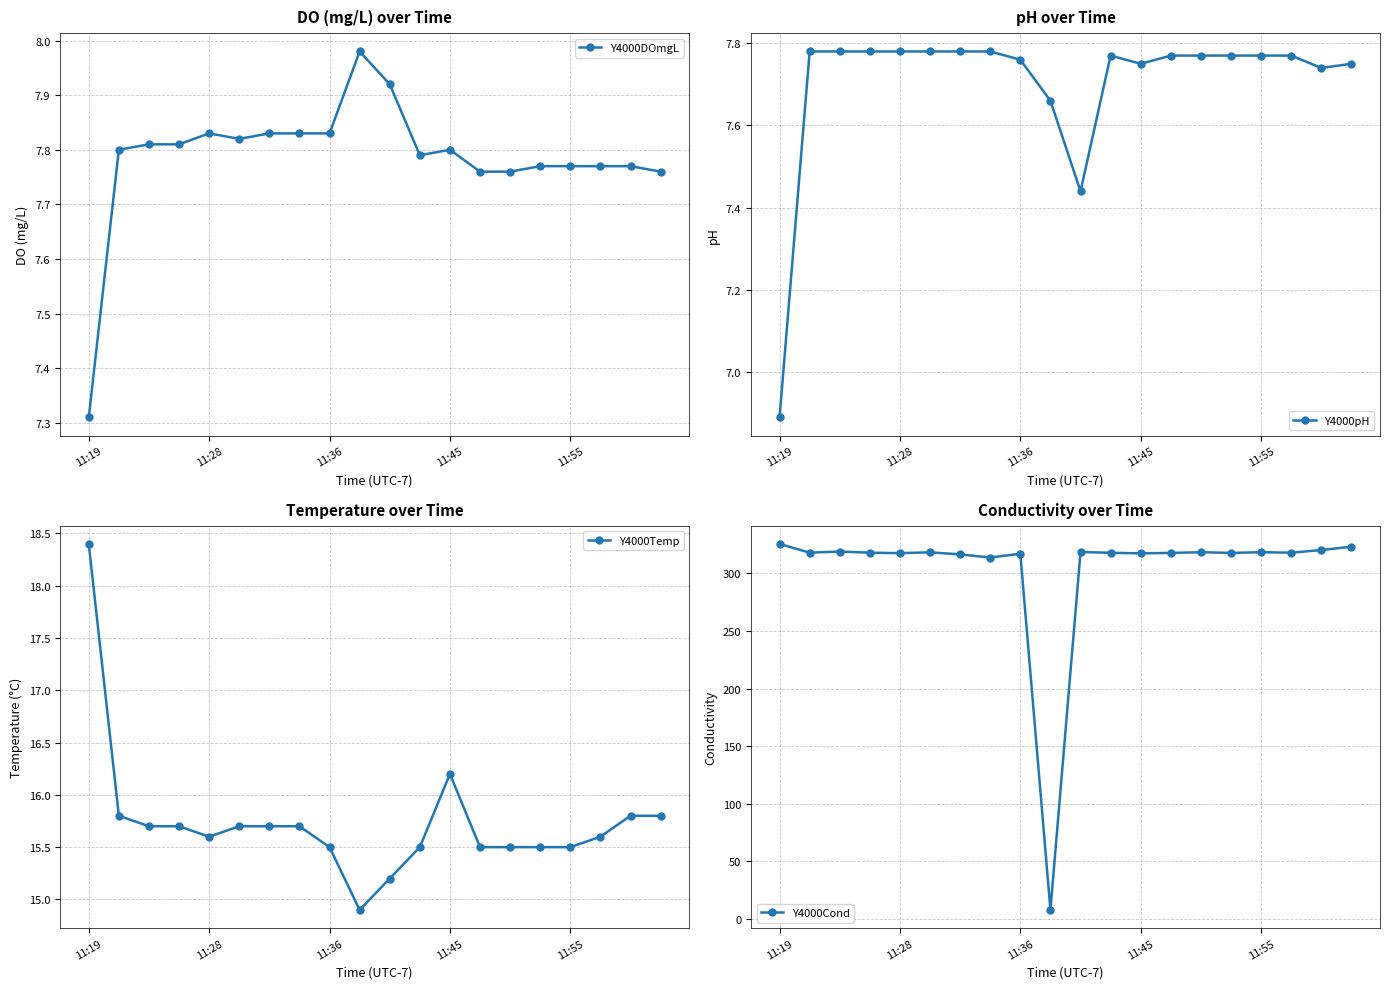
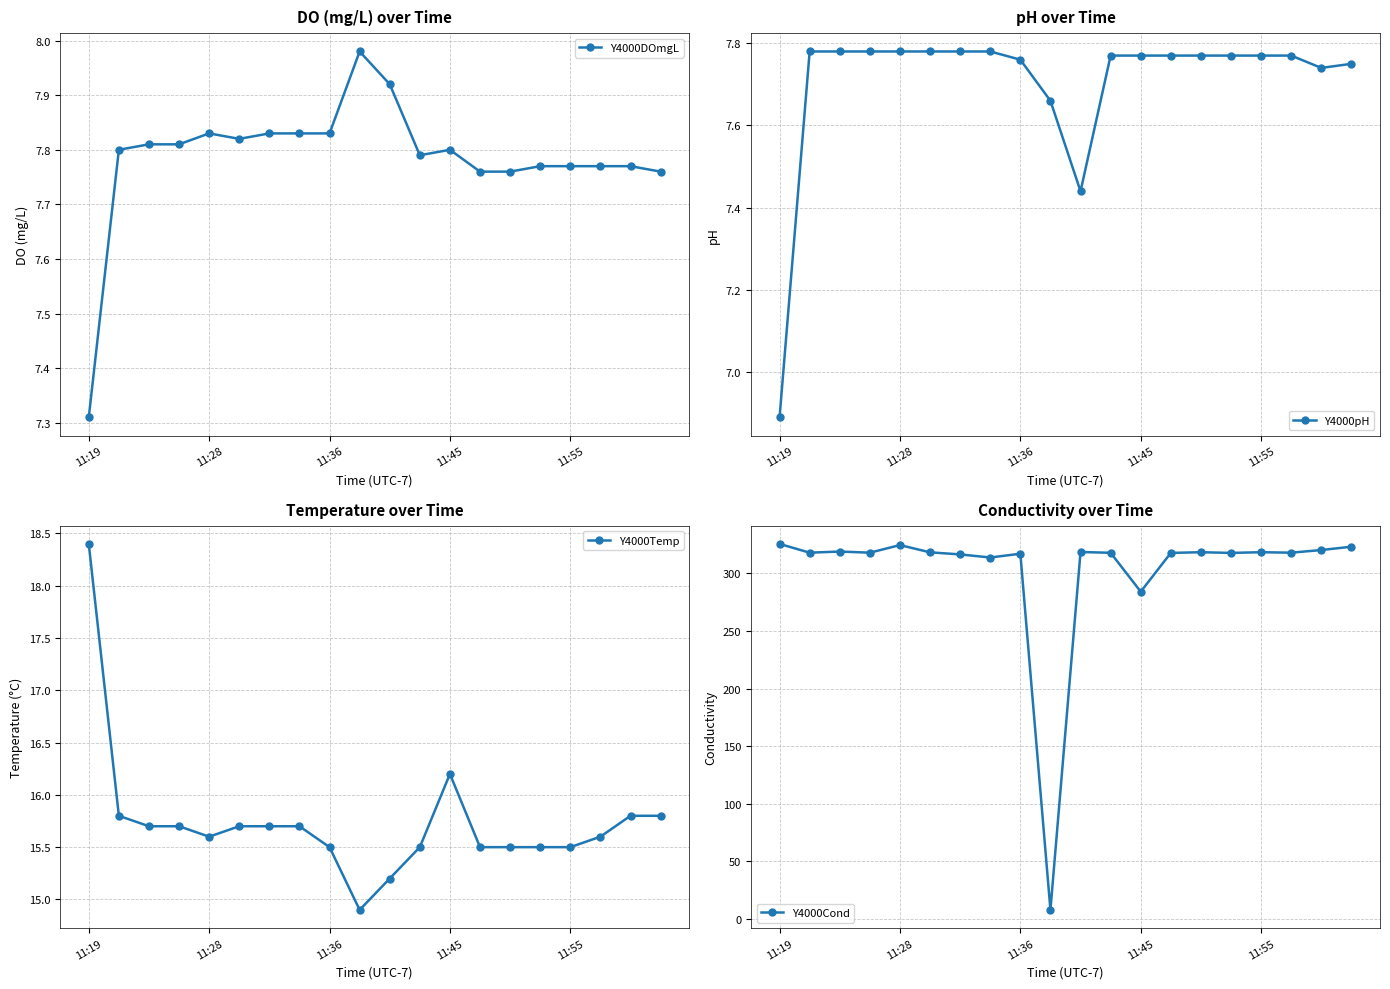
  {
    "DO (mg/L) over Time": {
      "11:19": 7.31,
      "11:28": 7.83,
      "11:36": 7.83,
      "11:45": 7.80,
      "11:55": 7.77
    },
    "pH over Time": {
      "11:19": 6.89,
      "11:28": 7.78,
      "11:36": 7.76,
-     "11:45": 7.75,
+     "11:45": 7.77,
      "11:55": 7.77
    },
    "Temperature over Time": {
      "11:19": 18.40,
      "11:28": 15.60,
      "11:36": 15.50,
      "11:45": 16.20,
      "11:55": 15.50
    },
    "Conductivity over Time": {
      "11:19": 326,
-     "11:28": 318,
+     "11:28": 325,
      "11:36": 317,
-     "11:45": 318,
+     "11:45": 284,
      "11:55": 319
    }
  }
